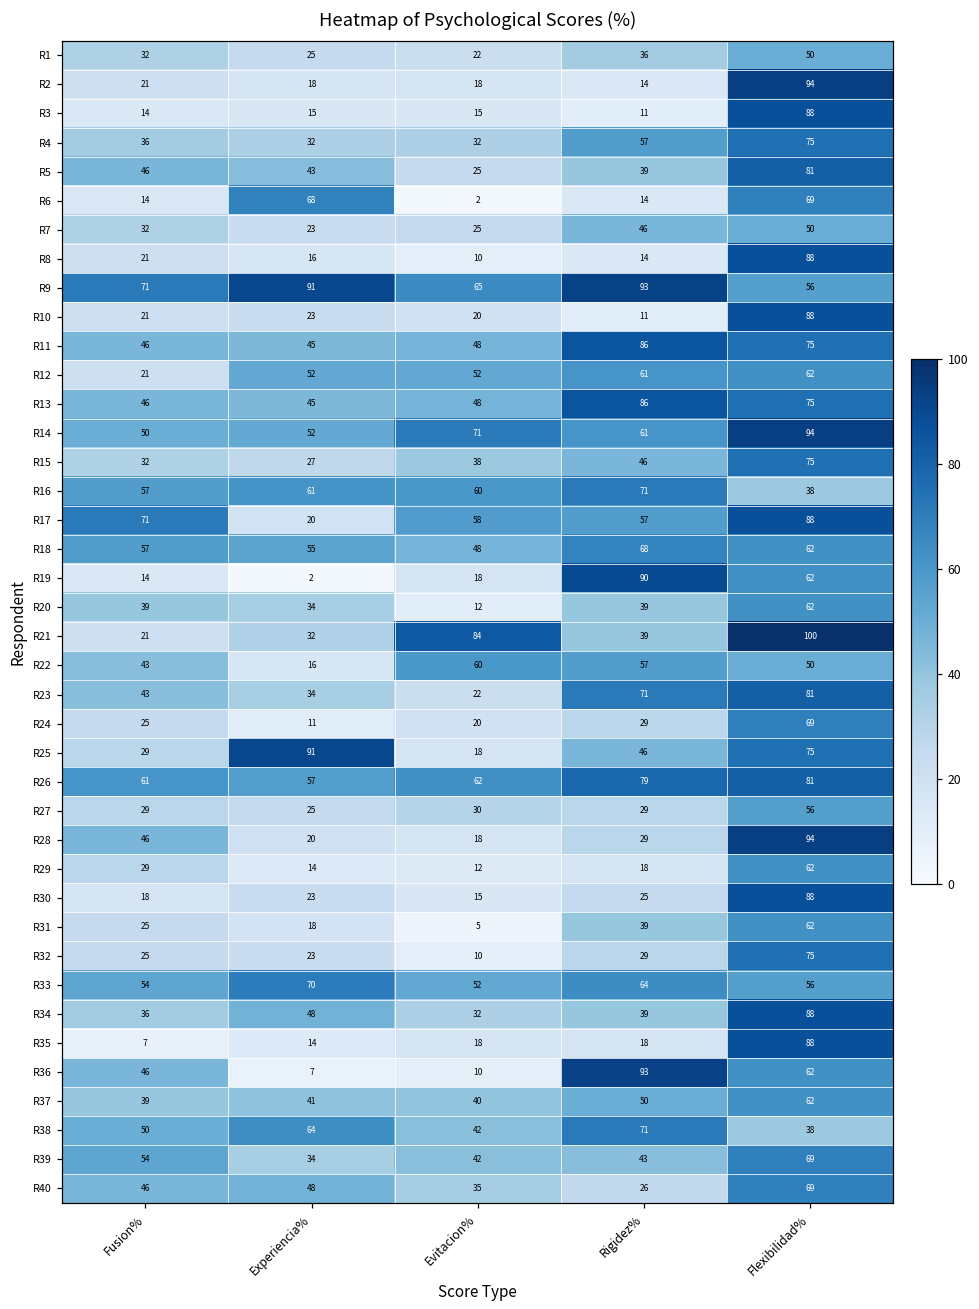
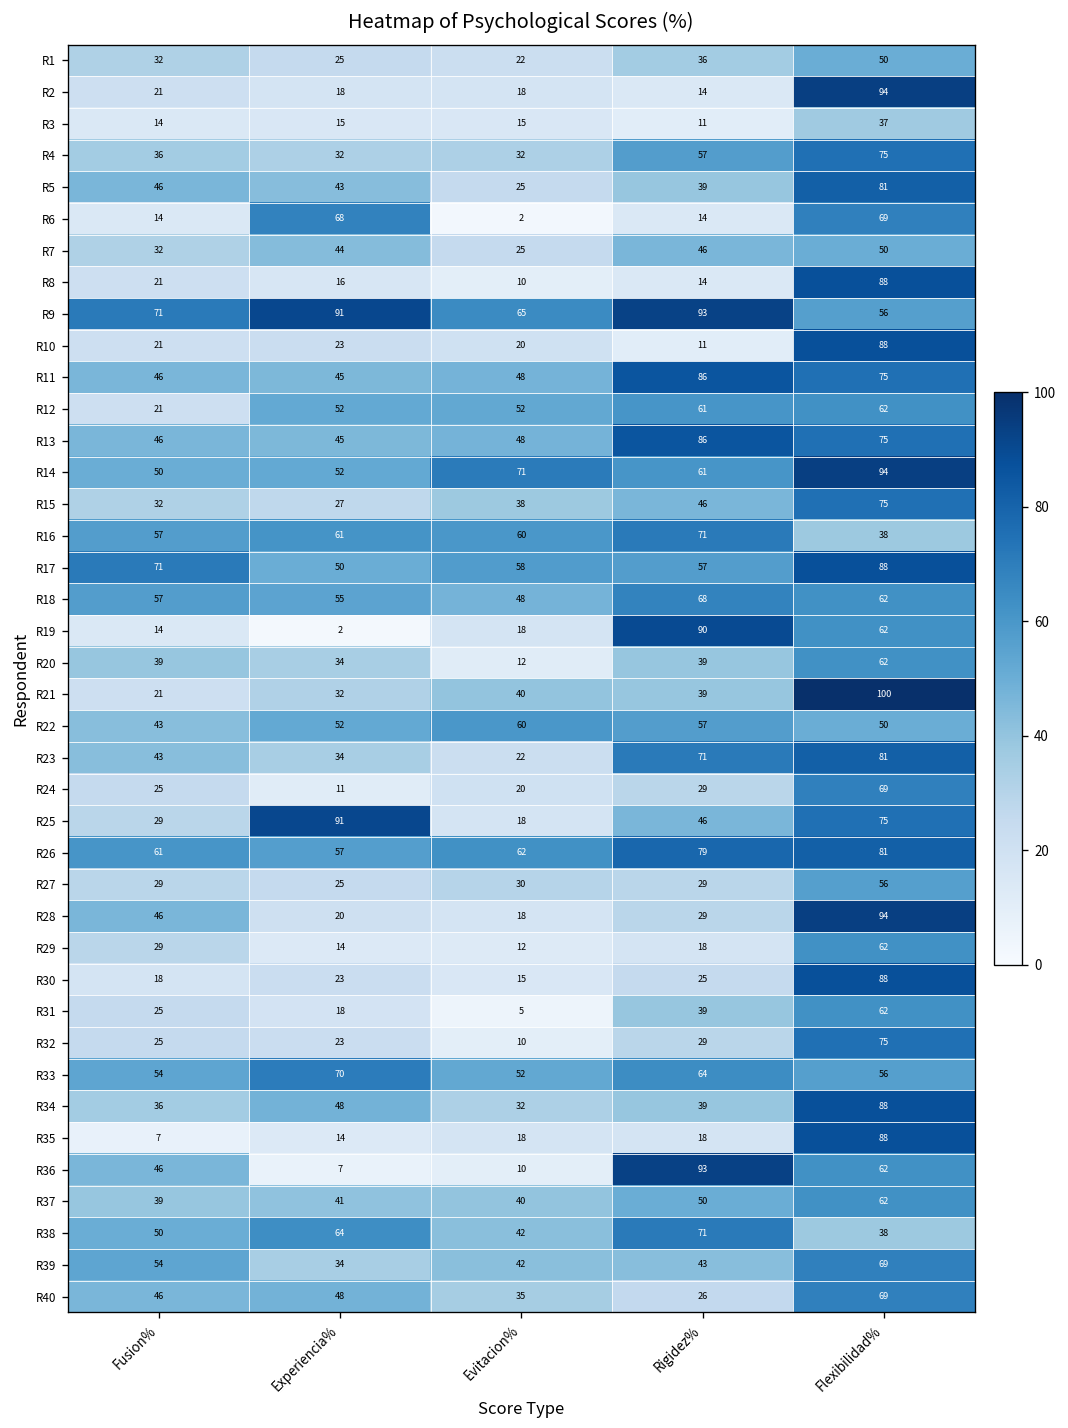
  {
    "R1": {
      "Fusion%": 32,
      "Experiencia%": 25,
      "Evitacion%": 22,
      "Rigidez%": 36,
      "Flexibilidad%": 50
    },
    "R2": {
      "Fusion%": 21,
      "Experiencia%": 18,
      "Evitacion%": 18,
      "Rigidez%": 14,
      "Flexibilidad%": 94
    },
    "R3": {
      "Fusion%": 14,
      "Experiencia%": 15,
      "Evitacion%": 15,
      "Rigidez%": 11,
-     "Flexibilidad%": 88
+     "Flexibilidad%": 37
    },
    "R4": {
      "Fusion%": 36,
      "Experiencia%": 32,
      "Evitacion%": 32,
      "Rigidez%": 57,
      "Flexibilidad%": 75
    },
    "R5": {
      "Fusion%": 46,
      "Experiencia%": 43,
      "Evitacion%": 25,
      "Rigidez%": 39,
      "Flexibilidad%": 81
    },
    "R6": {
      "Fusion%": 14,
      "Experiencia%": 68,
      "Evitacion%": 2,
      "Rigidez%": 14,
      "Flexibilidad%": 69
    },
    "R7": {
      "Fusion%": 32,
-     "Experiencia%": 23,
+     "Experiencia%": 44,
      "Evitacion%": 25,
      "Rigidez%": 46,
      "Flexibilidad%": 50
    },
    "R8": {
      "Fusion%": 21,
      "Experiencia%": 16,
      "Evitacion%": 10,
      "Rigidez%": 14,
      "Flexibilidad%": 88
    },
    "R9": {
      "Fusion%": 71,
      "Experiencia%": 91,
      "Evitacion%": 65,
      "Rigidez%": 93,
      "Flexibilidad%": 56
    },
    "R10": {
      "Fusion%": 21,
      "Experiencia%": 23,
      "Evitacion%": 20,
      "Rigidez%": 11,
      "Flexibilidad%": 88
    },
    "R11": {
      "Fusion%": 46,
      "Experiencia%": 45,
      "Evitacion%": 48,
      "Rigidez%": 86,
      "Flexibilidad%": 75
    },
    "R12": {
      "Fusion%": 21,
      "Experiencia%": 52,
      "Evitacion%": 52,
      "Rigidez%": 61,
      "Flexibilidad%": 62
    },
    "R13": {
      "Fusion%": 46,
      "Experiencia%": 45,
      "Evitacion%": 48,
      "Rigidez%": 86,
      "Flexibilidad%": 75
    },
    "R14": {
      "Fusion%": 50,
      "Experiencia%": 52,
      "Evitacion%": 71,
      "Rigidez%": 61,
      "Flexibilidad%": 94
    },
    "R15": {
      "Fusion%": 32,
      "Experiencia%": 27,
      "Evitacion%": 38,
      "Rigidez%": 46,
      "Flexibilidad%": 75
    },
    "R16": {
      "Fusion%": 57,
      "Experiencia%": 61,
      "Evitacion%": 60,
      "Rigidez%": 71,
      "Flexibilidad%": 38
    },
    "R17": {
      "Fusion%": 71,
-     "Experiencia%": 20,
+     "Experiencia%": 50,
      "Evitacion%": 58,
      "Rigidez%": 57,
      "Flexibilidad%": 88
    },
    "R18": {
      "Fusion%": 57,
      "Experiencia%": 55,
      "Evitacion%": 48,
      "Rigidez%": 68,
      "Flexibilidad%": 62
    },
    "R19": {
      "Fusion%": 14,
      "Experiencia%": 2,
      "Evitacion%": 18,
      "Rigidez%": 90,
      "Flexibilidad%": 62
    },
    "R20": {
      "Fusion%": 39,
      "Experiencia%": 34,
      "Evitacion%": 12,
      "Rigidez%": 39,
      "Flexibilidad%": 62
    },
    "R21": {
      "Fusion%": 21,
      "Experiencia%": 32,
-     "Evitacion%": 84,
+     "Evitacion%": 40,
      "Rigidez%": 39,
      "Flexibilidad%": 100
    },
    "R22": {
      "Fusion%": 43,
-     "Experiencia%": 16,
+     "Experiencia%": 52,
      "Evitacion%": 60,
      "Rigidez%": 57,
      "Flexibilidad%": 50
    },
    "R23": {
      "Fusion%": 43,
      "Experiencia%": 34,
      "Evitacion%": 22,
      "Rigidez%": 71,
      "Flexibilidad%": 81
    },
    "R24": {
      "Fusion%": 25,
      "Experiencia%": 11,
      "Evitacion%": 20,
      "Rigidez%": 29,
      "Flexibilidad%": 69
    },
    "R25": {
      "Fusion%": 29,
      "Experiencia%": 91,
      "Evitacion%": 18,
      "Rigidez%": 46,
      "Flexibilidad%": 75
    },
    "R26": {
      "Fusion%": 61,
      "Experiencia%": 57,
      "Evitacion%": 62,
      "Rigidez%": 79,
      "Flexibilidad%": 81
    },
    "R27": {
      "Fusion%": 29,
      "Experiencia%": 25,
      "Evitacion%": 30,
      "Rigidez%": 29,
      "Flexibilidad%": 56
    },
    "R28": {
      "Fusion%": 46,
      "Experiencia%": 20,
      "Evitacion%": 18,
      "Rigidez%": 29,
      "Flexibilidad%": 94
    },
    "R29": {
      "Fusion%": 29,
      "Experiencia%": 14,
      "Evitacion%": 12,
      "Rigidez%": 18,
      "Flexibilidad%": 62
    },
    "R30": {
      "Fusion%": 18,
      "Experiencia%": 23,
      "Evitacion%": 15,
      "Rigidez%": 25,
      "Flexibilidad%": 88
    },
    "R31": {
      "Fusion%": 25,
      "Experiencia%": 18,
      "Evitacion%": 5,
      "Rigidez%": 39,
      "Flexibilidad%": 62
    },
    "R32": {
      "Fusion%": 25,
      "Experiencia%": 23,
      "Evitacion%": 10,
      "Rigidez%": 29,
      "Flexibilidad%": 75
    },
    "R33": {
      "Fusion%": 54,
      "Experiencia%": 70,
      "Evitacion%": 52,
      "Rigidez%": 64,
      "Flexibilidad%": 56
    },
    "R34": {
      "Fusion%": 36,
      "Experiencia%": 48,
      "Evitacion%": 32,
      "Rigidez%": 39,
      "Flexibilidad%": 88
    },
    "R35": {
      "Fusion%": 7,
      "Experiencia%": 14,
      "Evitacion%": 18,
      "Rigidez%": 18,
      "Flexibilidad%": 88
    },
    "R36": {
      "Fusion%": 46,
      "Experiencia%": 7,
      "Evitacion%": 10,
      "Rigidez%": 93,
      "Flexibilidad%": 62
    },
    "R37": {
      "Fusion%": 39,
      "Experiencia%": 41,
      "Evitacion%": 40,
      "Rigidez%": 50,
      "Flexibilidad%": 62
    },
    "R38": {
      "Fusion%": 50,
      "Experiencia%": 64,
      "Evitacion%": 42,
      "Rigidez%": 71,
      "Flexibilidad%": 38
    },
    "R39": {
      "Fusion%": 54,
      "Experiencia%": 34,
      "Evitacion%": 42,
      "Rigidez%": 43,
      "Flexibilidad%": 69
    },
    "R40": {
      "Fusion%": 46,
      "Experiencia%": 48,
      "Evitacion%": 35,
      "Rigidez%": 26,
      "Flexibilidad%": 69
    }
  }
